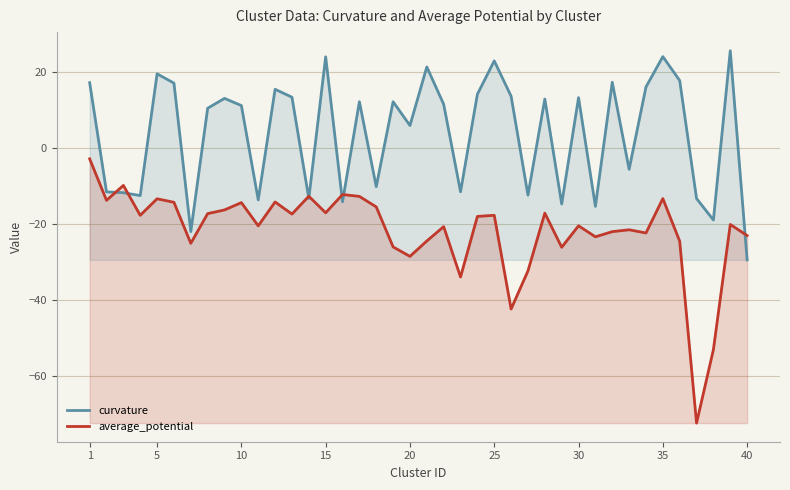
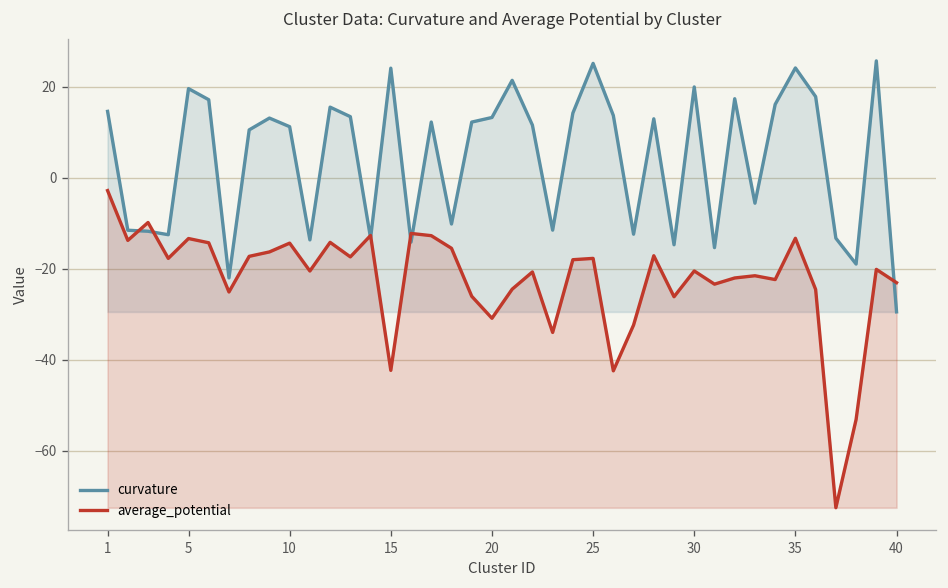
  {
    "curvature": {
-     "1": 17,
+     "1": 15,
      "5": 20,
      "10": 11,
      "15": 24,
-     "20": 6,
-     "25": 23,
-     "30": 13,
+     "20": 13,
+     "25": 25,
+     "30": 20,
      "35": 24,
      "40": -29
    },
    "average_potential": {
      "1": -3,
      "5": -13,
      "10": -14,
-     "15": -17,
-     "20": -29,
+     "15": -42,
+     "20": -31,
      "25": -18,
      "30": -20,
      "35": -13,
      "40": -23
    }
  }
